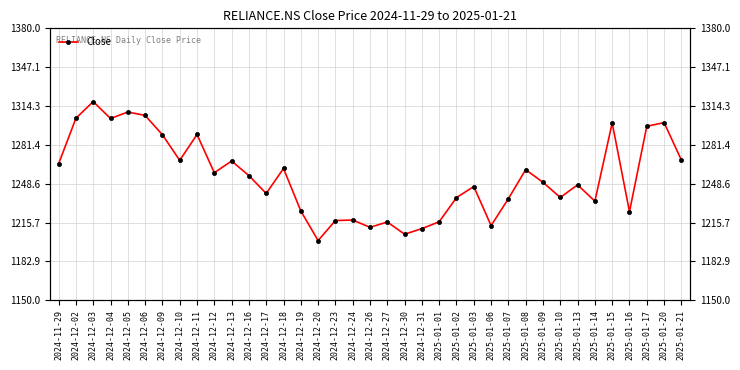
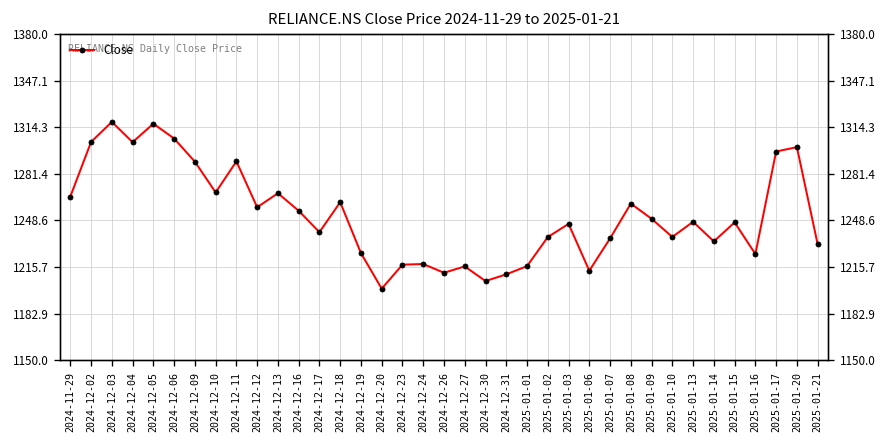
  {
    "2024-11-29": 1265,
    "2024-12-02": 1304,
    "2024-12-03": 1318,
    "2024-12-04": 1304,
-   "2024-12-05": 1309,
+   "2024-12-05": 1317,
    "2024-12-06": 1306,
    "2024-12-09": 1290,
    "2024-12-10": 1268,
    "2024-12-11": 1290,
    "2024-12-12": 1258,
    "2024-12-13": 1268,
    "2024-12-16": 1255,
    "2024-12-17": 1240,
    "2024-12-18": 1261,
    "2024-12-19": 1226,
    "2024-12-20": 1201,
    "2024-12-23": 1217,
    "2024-12-24": 1218,
    "2024-12-26": 1212,
    "2024-12-27": 1216,
    "2024-12-30": 1206,
    "2024-12-31": 1211,
    "2025-01-01": 1216,
    "2025-01-02": 1237,
    "2025-01-03": 1246,
    "2025-01-06": 1213,
    "2025-01-07": 1236,
    "2025-01-08": 1260,
    "2025-01-09": 1250,
    "2025-01-10": 1237,
    "2025-01-13": 1248,
    "2025-01-14": 1234,
-   "2025-01-15": 1300,
+   "2025-01-15": 1247,
    "2025-01-16": 1225,
    "2025-01-17": 1297,
    "2025-01-20": 1300,
-   "2025-01-21": 1269
+   "2025-01-21": 1232
  }
